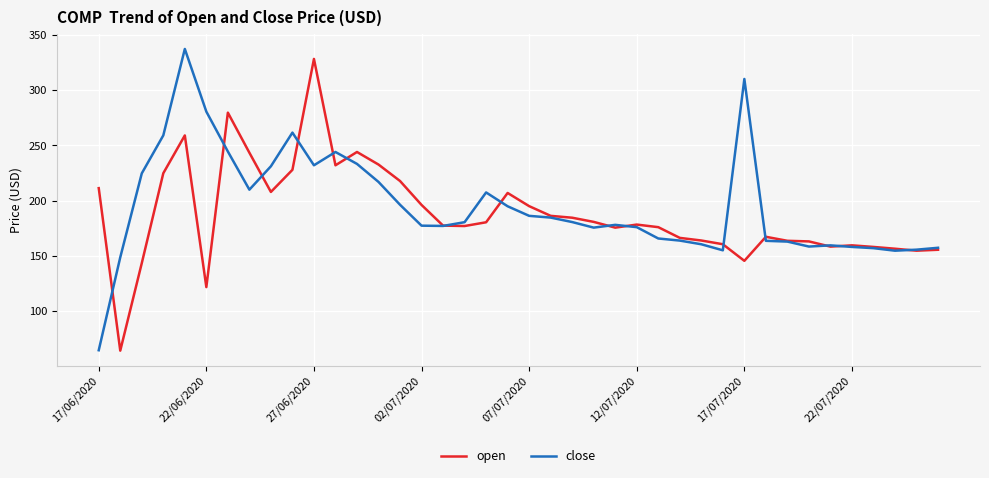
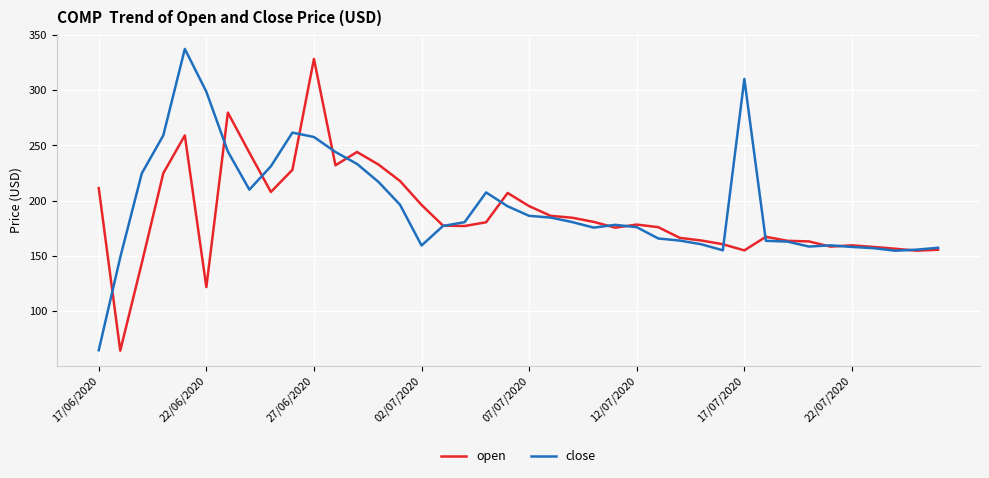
  {
    "open": {
      "17/06/2020": 211,
      "22/06/2020": 122,
      "27/06/2020": 328,
      "02/07/2020": 196,
      "07/07/2020": 195,
      "12/07/2020": 178,
-     "17/07/2020": 145
+     "17/07/2020": 155
    },
    "close": {
      "17/06/2020": 65,
-     "22/06/2020": 280,
-     "27/06/2020": 232,
-     "02/07/2020": 177,
+     "22/06/2020": 298,
+     "27/06/2020": 257,
+     "02/07/2020": 159,
      "07/07/2020": 186,
      "12/07/2020": 176,
      "17/07/2020": 310
    }
  }
